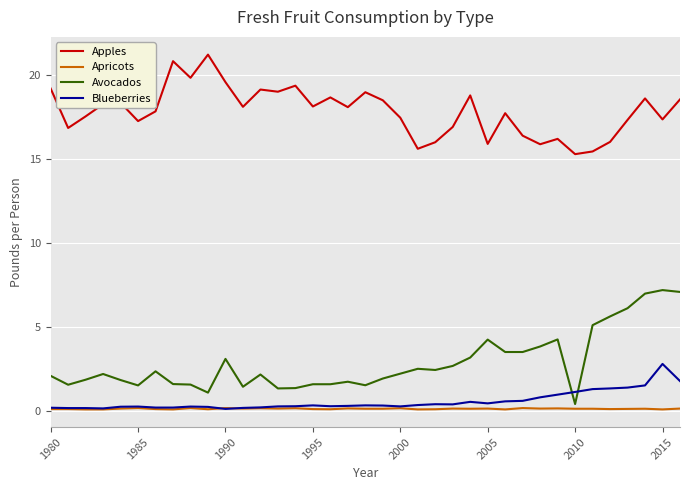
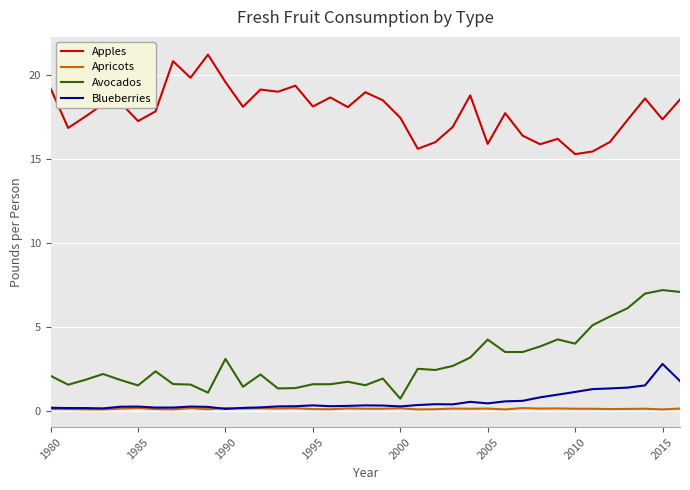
  {
    "Apples": {
      "1980": 19.2,
      "1985": 17.3,
      "1990": 19.6,
      "1995": 18.1,
      "2000": 17.5,
      "2005": 15.9,
      "2010": 15.3,
      "2015": 17.4
    },
    "Apricots": {
      "1995": 0.1,
      "2005": 0.1,
      "2010": 0.1,
      "2015": 0.1
    },
    "Avocados": {
      "1980": 2.1,
      "1985": 1.5,
      "1990": 3.1,
      "1995": 1.6,
-     "2000": 2.2,
+     "2000": 0.7,
      "2005": 4.2,
-     "2010": 0.4,
+     "2010": 4.0,
      "2015": 7.2
    },
    "Blueberries": {
      "1995": 0.3,
      "2005": 0.4,
      "2010": 1.1,
      "2015": 2.8
    }
  }
